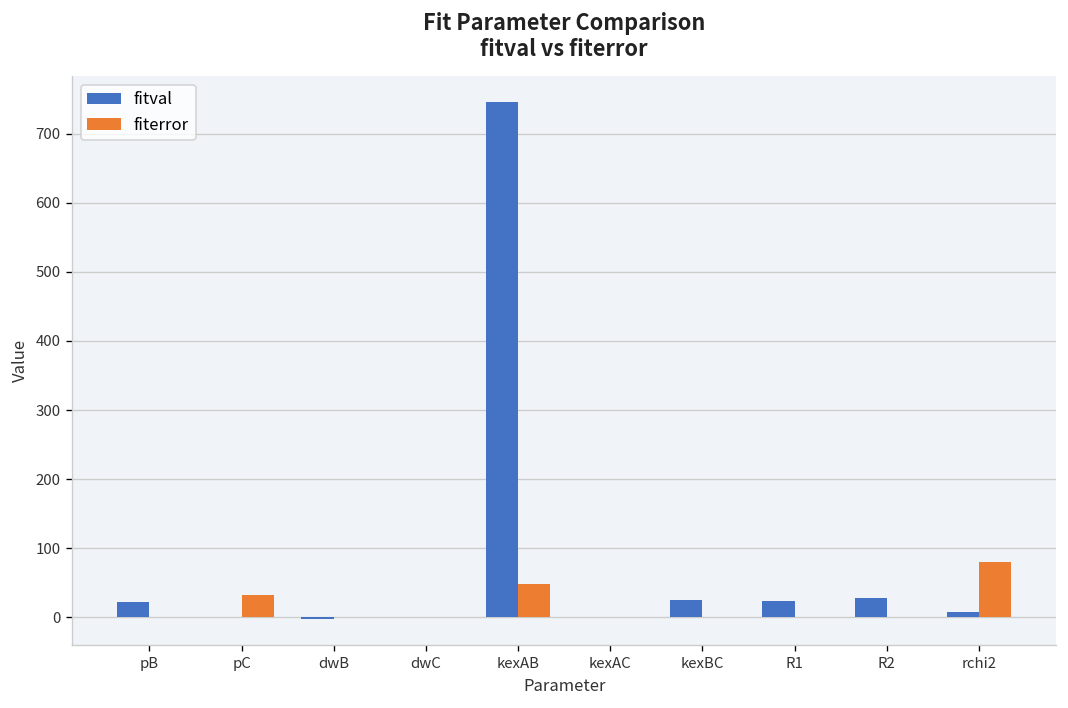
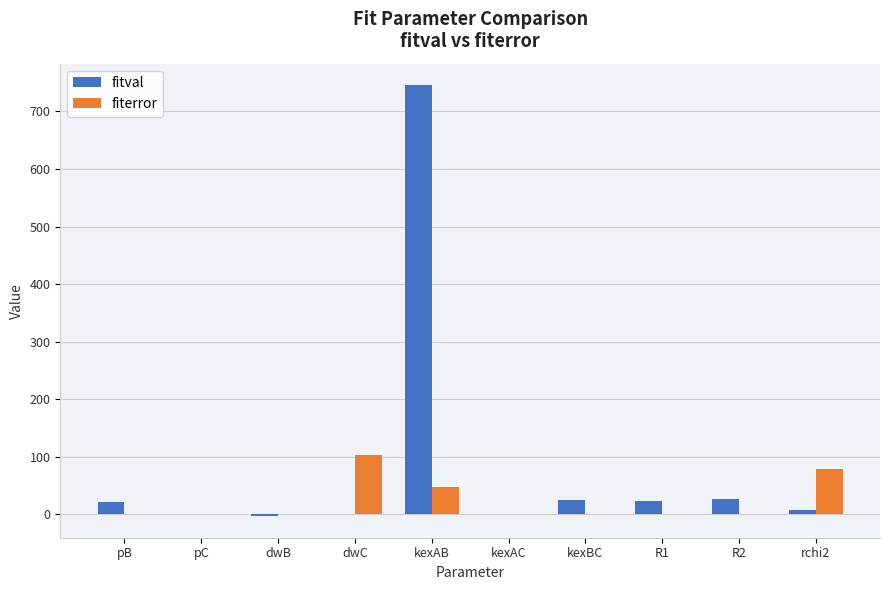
  {
    "fitval": {
      "pB": 20,
      "pC": 0,
      "dwC": 0,
      "kexAB": 750,
      "kexAC": 0,
      "kexBC": 20,
      "R1": 20,
      "R2": 30,
      "rchi2": 10
    },
    "fiterror": {
-     "pC": 30,
+     "pC": 0,
      "dwB": 0,
-     "dwC": 0,
+     "dwC": 100,
      "kexAB": 50,
      "kexAC": 0,
      "kexBC": 0,
      "rchi2": 80
    }
  }
